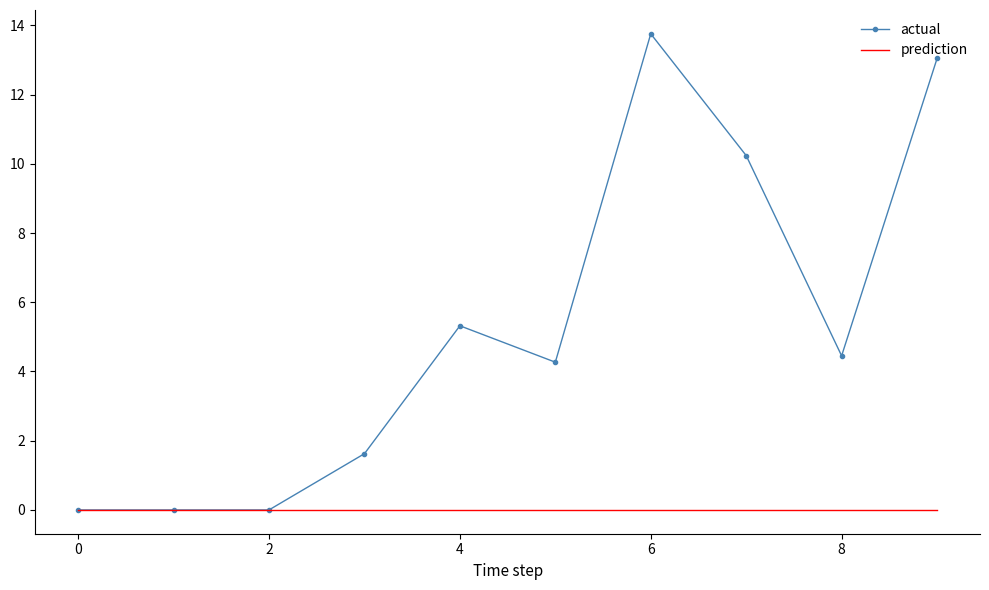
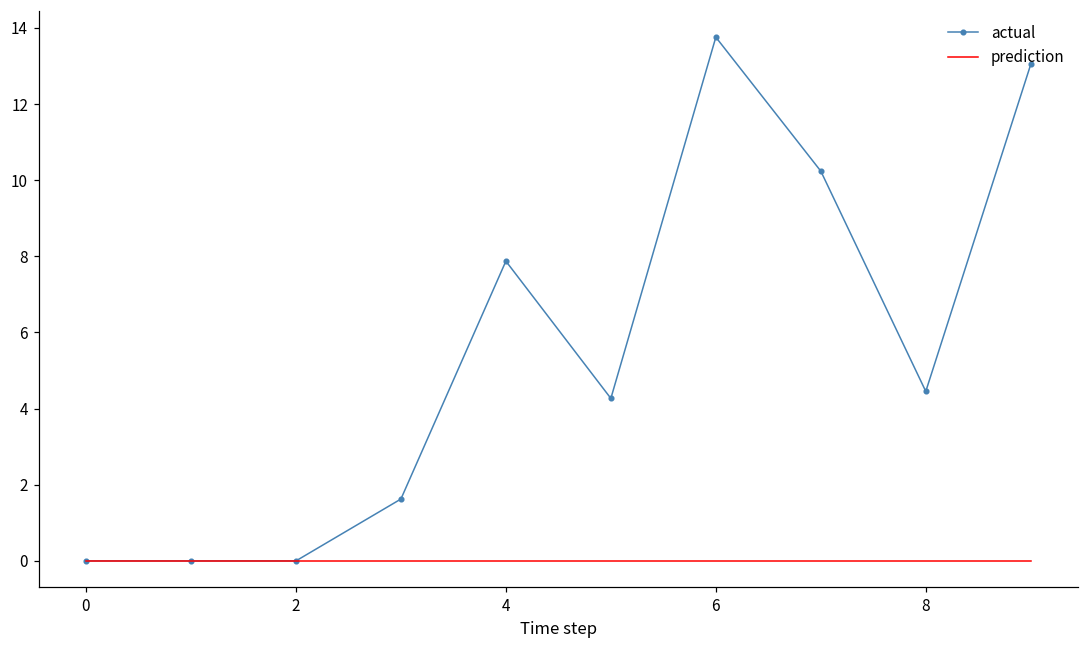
  {
    "actual": {
-     "4": 5.3,
+     "4": 7.9,
      "6": 13.8,
      "8": 4.5
    },
    "prediction": {
      "4": 0.0,
      "6": 0.0,
      "8": 0.0
    }
  }
